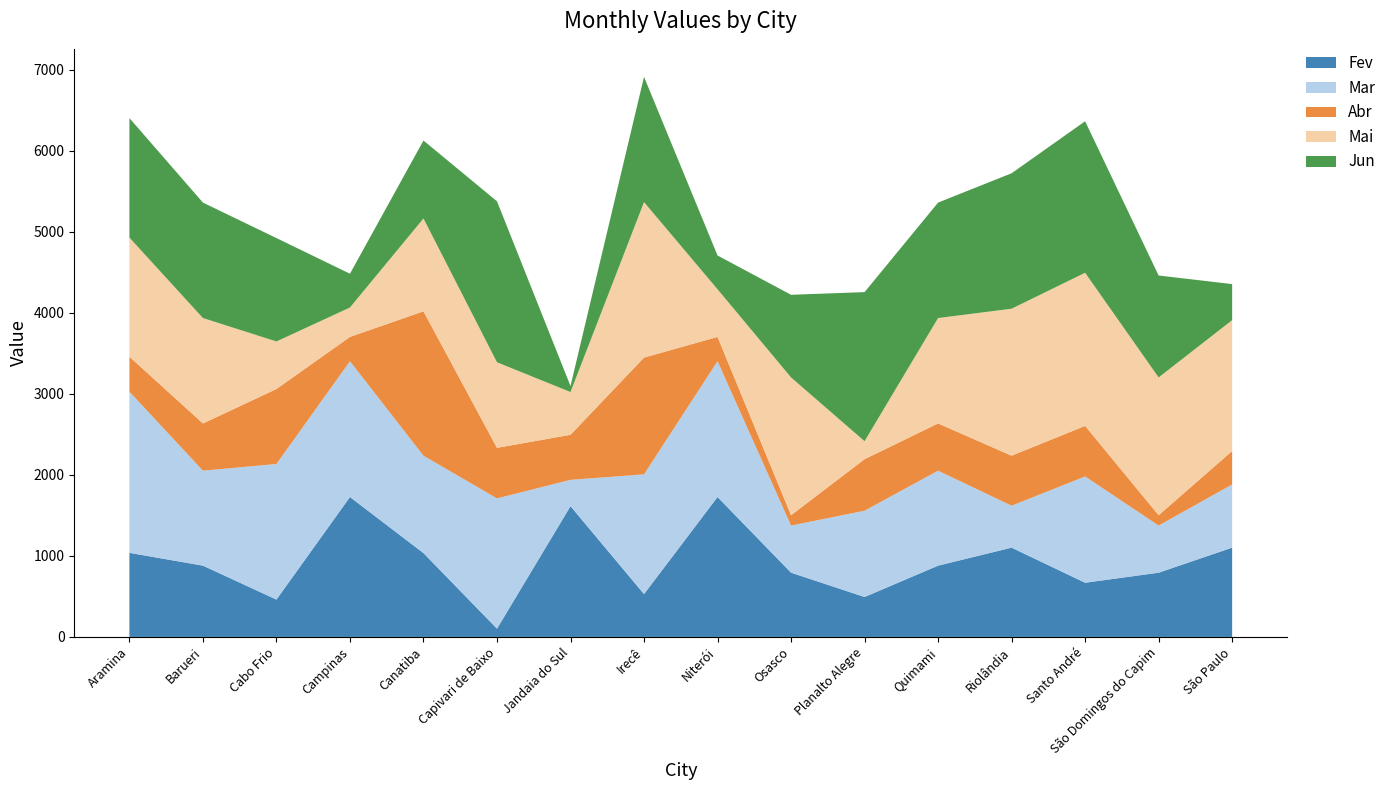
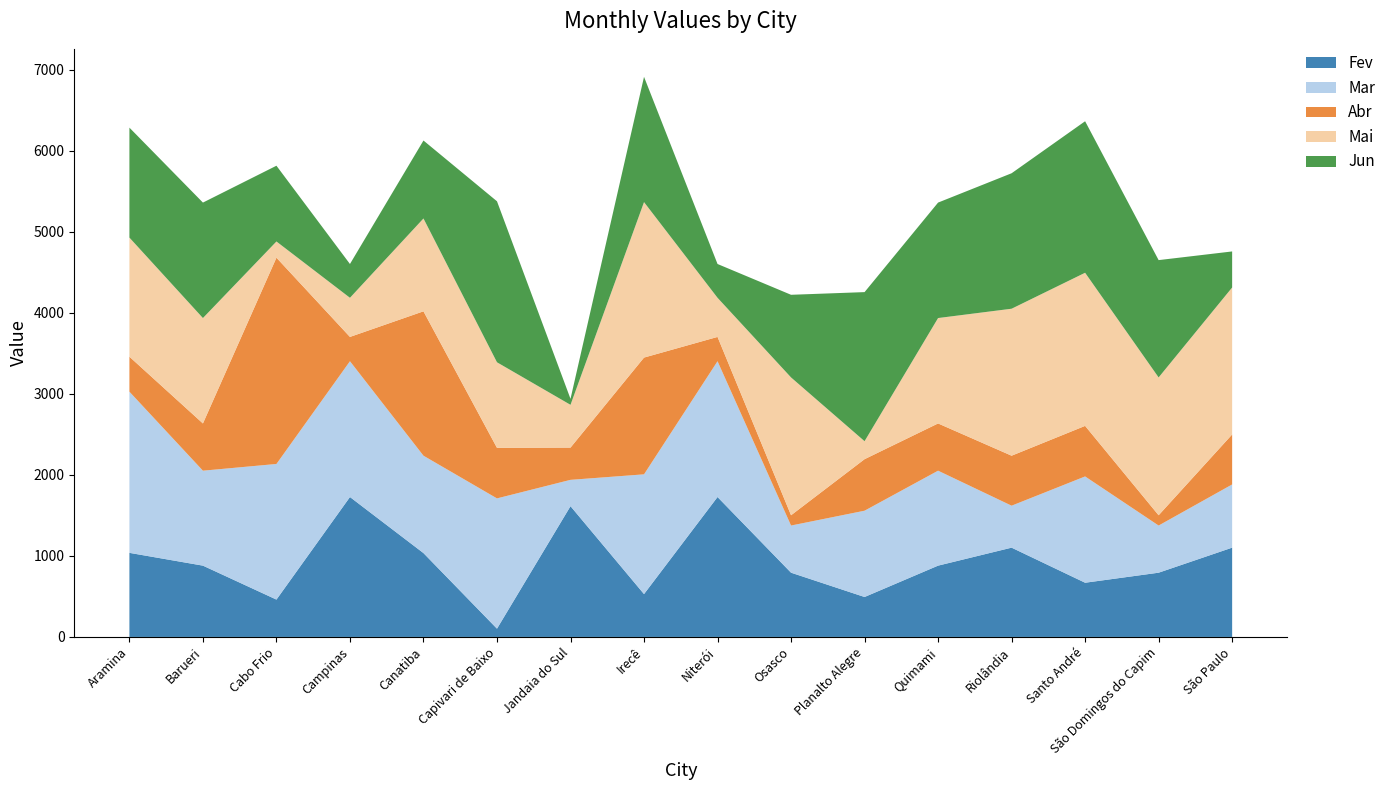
  {
    "Fev": {
      "Aramina": 1000,
      "Barueri": 900,
      "Cabo Frio": 500,
      "Campinas": 1700,
      "Canatiba": 1000,
      "Capivari de Baixo": 100,
      "Jandaia do Sul": 1600,
      "Irecê": 500,
      "Niterói": 1700,
      "Osasco": 800,
      "Planalto Alegre": 500,
      "Quimami": 900,
      "Riolândia": 1100,
      "Santo André": 700,
      "São Domingos do Capim": 800,
      "São Paulo": 1100
    },
    "Mar": {
      "Aramina": 2000,
      "Barueri": 1200,
      "Cabo Frio": 1700,
      "Campinas": 1700,
      "Canatiba": 1200,
      "Capivari de Baixo": 1600,
      "Jandaia do Sul": 300,
      "Irecê": 1500,
      "Niterói": 1700,
      "Osasco": 600,
      "Planalto Alegre": 1100,
      "Quimami": 1200,
      "Riolândia": 500,
      "Santo André": 1300,
      "São Domingos do Capim": 600,
      "São Paulo": 800
    },
    "Abr": {
      "Aramina": 400,
      "Barueri": 600,
-     "Cabo Frio": 900,
+     "Cabo Frio": 2500,
      "Campinas": 300,
      "Canatiba": 1800,
      "Capivari de Baixo": 600,
-     "Jandaia do Sul": 600,
+     "Jandaia do Sul": 400,
      "Irecê": 1400,
      "Niterói": 300,
      "Osasco": 100,
      "Planalto Alegre": 600,
      "Quimami": 600,
      "Riolândia": 600,
      "Santo André": 600,
      "São Domingos do Capim": 100,
-     "São Paulo": 400
+     "São Paulo": 600
    },
    "Mai": {
      "Aramina": 1500,
      "Barueri": 1300,
-     "Cabo Frio": 600,
-     "Campinas": 400,
+     "Cabo Frio": 200,
+     "Campinas": 500,
      "Canatiba": 1100,
      "Capivari de Baixo": 1100,
      "Jandaia do Sul": 500,
      "Irecê": 1900,
-     "Niterói": 600,
+     "Niterói": 500,
      "Osasco": 1700,
      "Planalto Alegre": 200,
      "Quimami": 1300,
      "Riolândia": 1800,
      "Santo André": 1900,
      "São Domingos do Capim": 1700,
-     "São Paulo": 1600
+     "São Paulo": 1800
    },
    "Jun": {
-     "Aramina": 1500,
+     "Aramina": 1400,
      "Barueri": 1400,
-     "Cabo Frio": 1300,
+     "Cabo Frio": 900,
      "Campinas": 400,
      "Canatiba": 1000,
      "Capivari de Baixo": 2000,
      "Jandaia do Sul": 100,
      "Irecê": 1500,
      "Niterói": 400,
      "Osasco": 1000,
      "Planalto Alegre": 1800,
      "Quimami": 1400,
      "Riolândia": 1700,
      "Santo André": 1900,
-     "São Domingos do Capim": 1300,
+     "São Domingos do Capim": 1400,
      "São Paulo": 400
    }
  }
